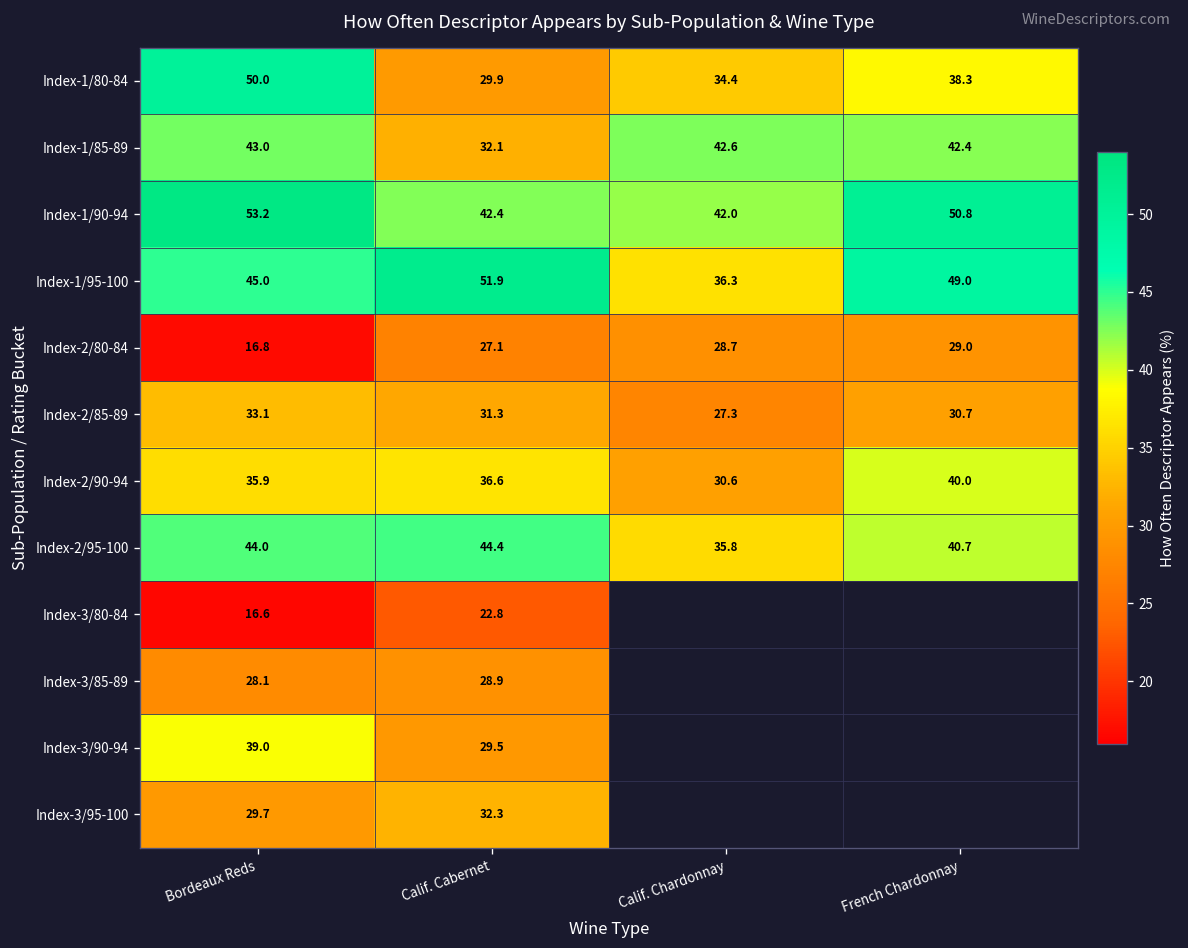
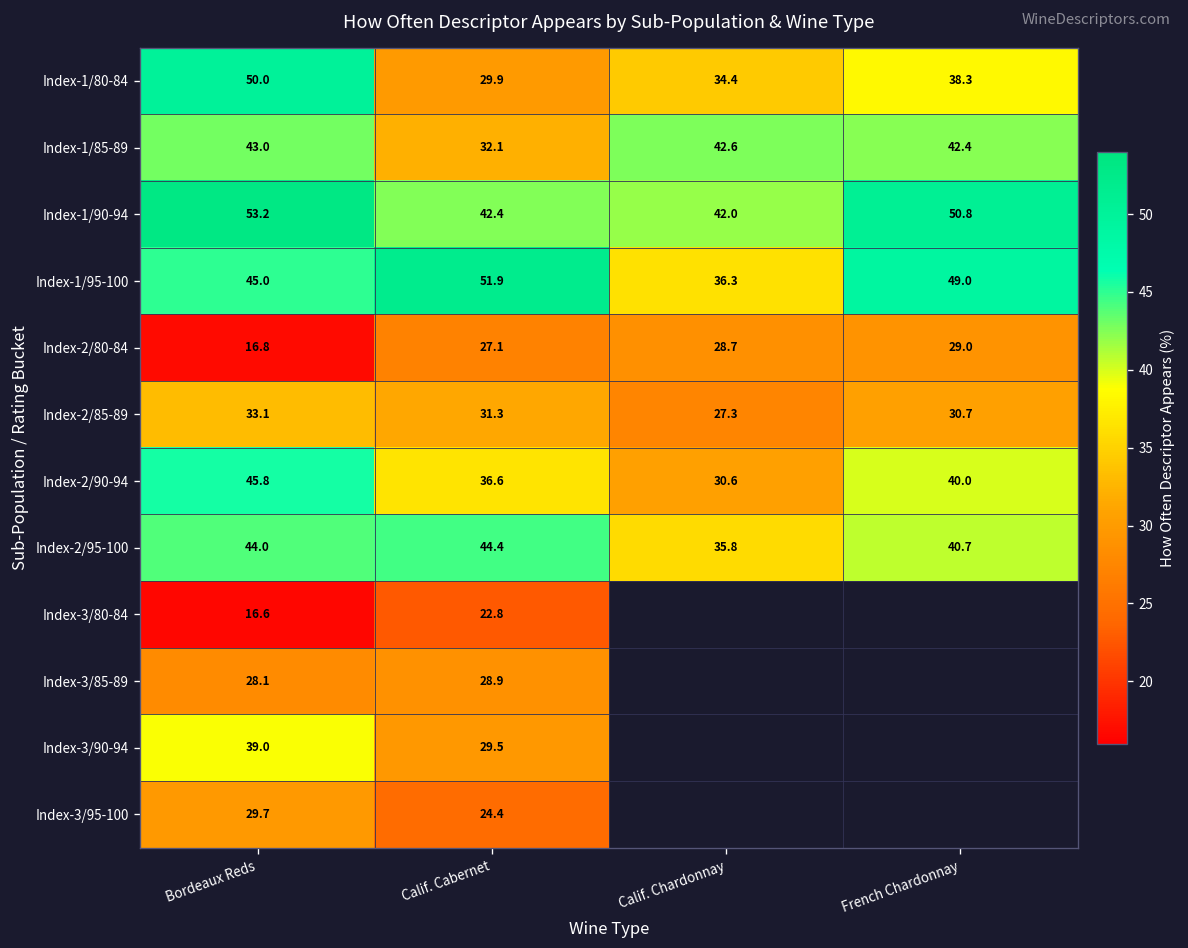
  {
    "Index-1/80-84": {
      "Bordeaux Reds": 50.0,
      "Calif. Cabernet": 29.9,
      "Calif. Chardonnay": 34.4,
      "French Chardonnay": 38.3
    },
    "Index-1/85-89": {
      "Bordeaux Reds": 43.0,
      "Calif. Cabernet": 32.1,
      "Calif. Chardonnay": 42.6,
      "French Chardonnay": 42.4
    },
    "Index-1/90-94": {
      "Bordeaux Reds": 53.2,
      "Calif. Cabernet": 42.4,
      "Calif. Chardonnay": 42.0,
      "French Chardonnay": 50.8
    },
    "Index-1/95-100": {
      "Bordeaux Reds": 45.0,
      "Calif. Cabernet": 51.9,
      "Calif. Chardonnay": 36.3,
      "French Chardonnay": 49.0
    },
    "Index-2/80-84": {
      "Bordeaux Reds": 16.8,
      "Calif. Cabernet": 27.1,
      "Calif. Chardonnay": 28.7,
      "French Chardonnay": 29.0
    },
    "Index-2/85-89": {
      "Bordeaux Reds": 33.1,
      "Calif. Cabernet": 31.3,
      "Calif. Chardonnay": 27.3,
      "French Chardonnay": 30.7
    },
    "Index-2/90-94": {
-     "Bordeaux Reds": 35.9,
+     "Bordeaux Reds": 45.8,
      "Calif. Cabernet": 36.6,
      "Calif. Chardonnay": 30.6,
      "French Chardonnay": 40.0
    },
    "Index-2/95-100": {
      "Bordeaux Reds": 44.0,
      "Calif. Cabernet": 44.4,
      "Calif. Chardonnay": 35.8,
      "French Chardonnay": 40.7
    },
    "Index-3/80-84": {
      "Bordeaux Reds": 16.6,
      "Calif. Cabernet": 22.8
    },
    "Index-3/85-89": {
      "Bordeaux Reds": 28.1,
      "Calif. Cabernet": 28.9
    },
    "Index-3/90-94": {
      "Bordeaux Reds": 39.0,
      "Calif. Cabernet": 29.5
    },
    "Index-3/95-100": {
      "Bordeaux Reds": 29.7,
-     "Calif. Cabernet": 32.3
+     "Calif. Cabernet": 24.4
    }
  }
